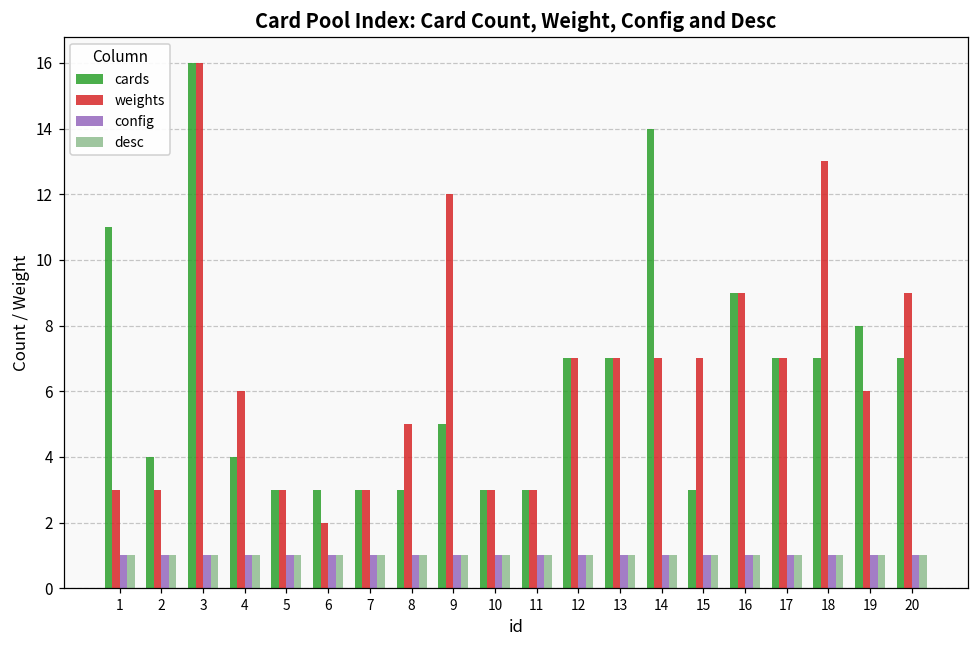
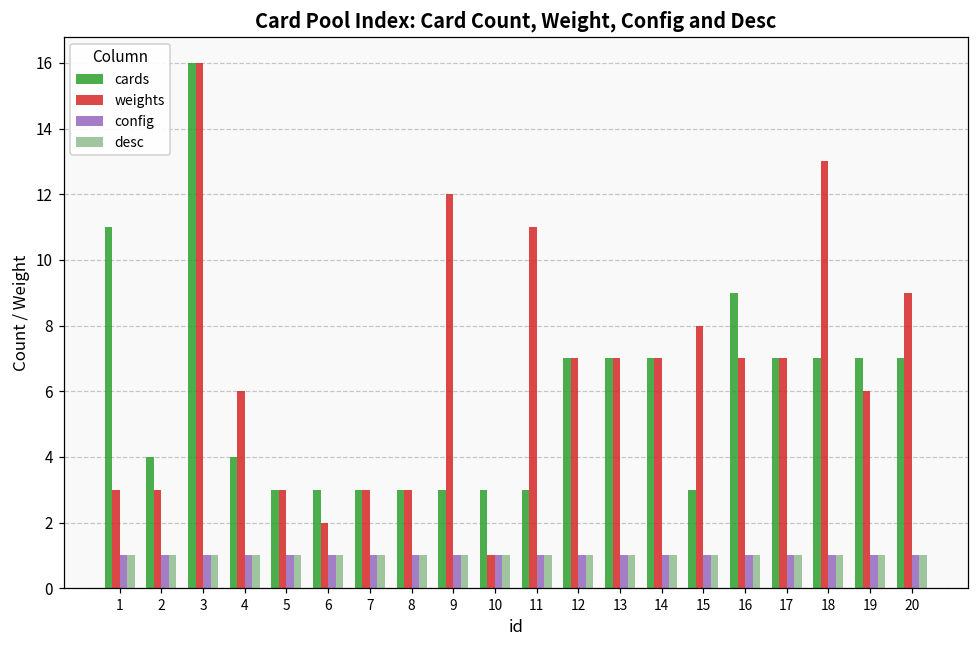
  {
    "cards": {
      "1": 11,
      "2": 4,
      "3": 16,
      "4": 4,
      "5": 3,
      "6": 3,
      "7": 3,
      "8": 3,
-     "9": 5,
+     "9": 3,
      "10": 3,
      "11": 3,
      "12": 7,
      "13": 7,
-     "14": 14,
+     "14": 7,
      "15": 3,
      "16": 9,
      "17": 7,
      "18": 7,
-     "19": 8,
+     "19": 7,
      "20": 7
    },
    "weights": {
      "1": 3,
      "2": 3,
      "3": 16,
      "4": 6,
      "5": 3,
      "6": 2,
      "7": 3,
-     "8": 5,
+     "8": 3,
      "9": 12,
-     "10": 3,
-     "11": 3,
+     "10": 1,
+     "11": 11,
      "12": 7,
      "13": 7,
      "14": 7,
-     "15": 7,
-     "16": 9,
+     "15": 8,
+     "16": 7,
      "17": 7,
      "18": 13,
      "19": 6,
      "20": 9
    },
    "config": {
      "1": 1,
      "2": 1,
      "3": 1,
      "4": 1,
      "5": 1,
      "6": 1,
      "7": 1,
      "8": 1,
      "9": 1,
      "10": 1,
      "11": 1,
      "12": 1,
      "13": 1,
      "14": 1,
      "15": 1,
      "16": 1,
      "17": 1,
      "18": 1,
      "19": 1,
      "20": 1
    },
    "desc": {
      "1": 1,
      "2": 1,
      "3": 1,
      "4": 1,
      "5": 1,
      "6": 1,
      "7": 1,
      "8": 1,
      "9": 1,
      "10": 1,
      "11": 1,
      "12": 1,
      "13": 1,
      "14": 1,
      "15": 1,
      "16": 1,
      "17": 1,
      "18": 1,
      "19": 1,
      "20": 1
    }
  }
